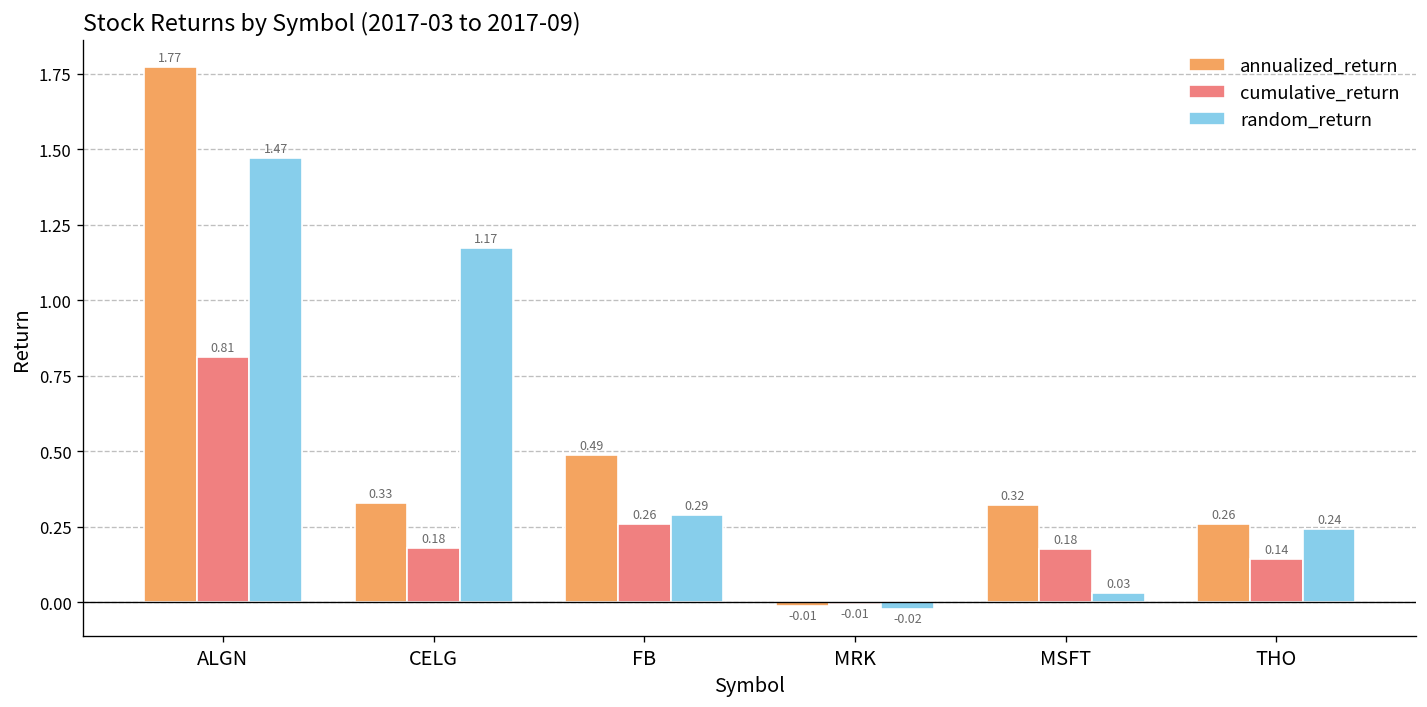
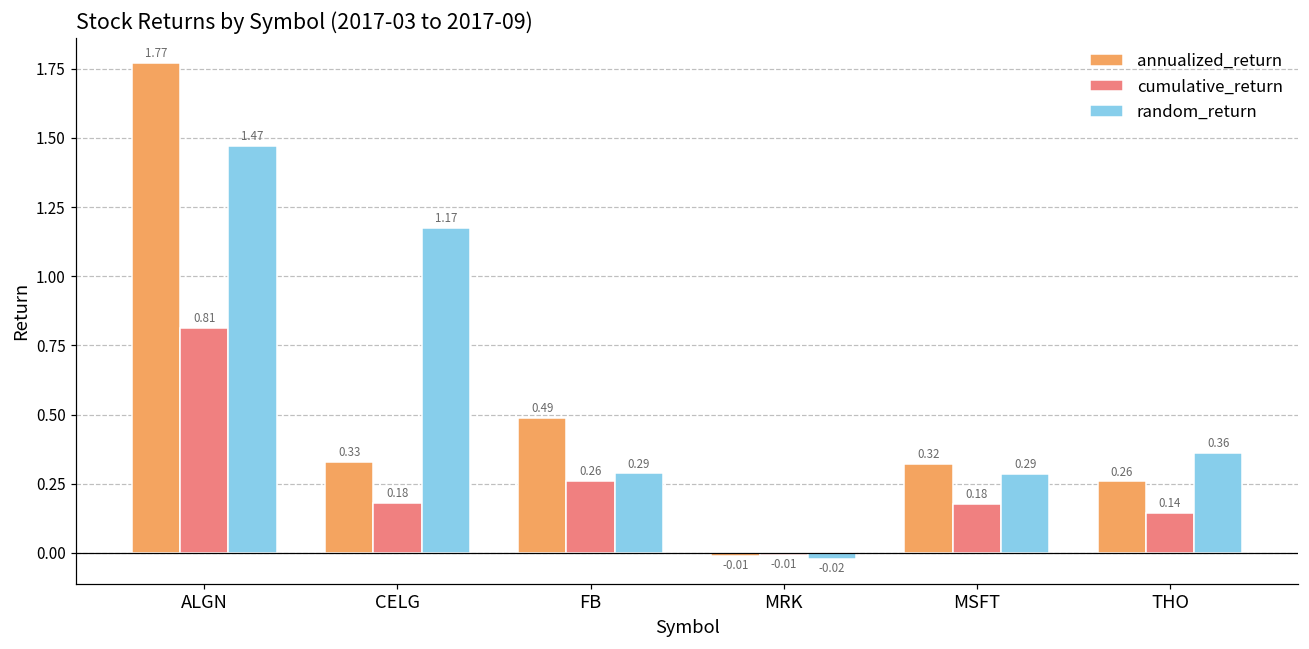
  {
    "random_return": {
      "ALGN": 1.47,
      "CELG": 1.17,
      "FB": 0.29,
      "MRK": -0.02,
-     "MSFT": 0.03,
-     "THO": 0.24
+     "MSFT": 0.29,
+     "THO": 0.36
    }
  }
